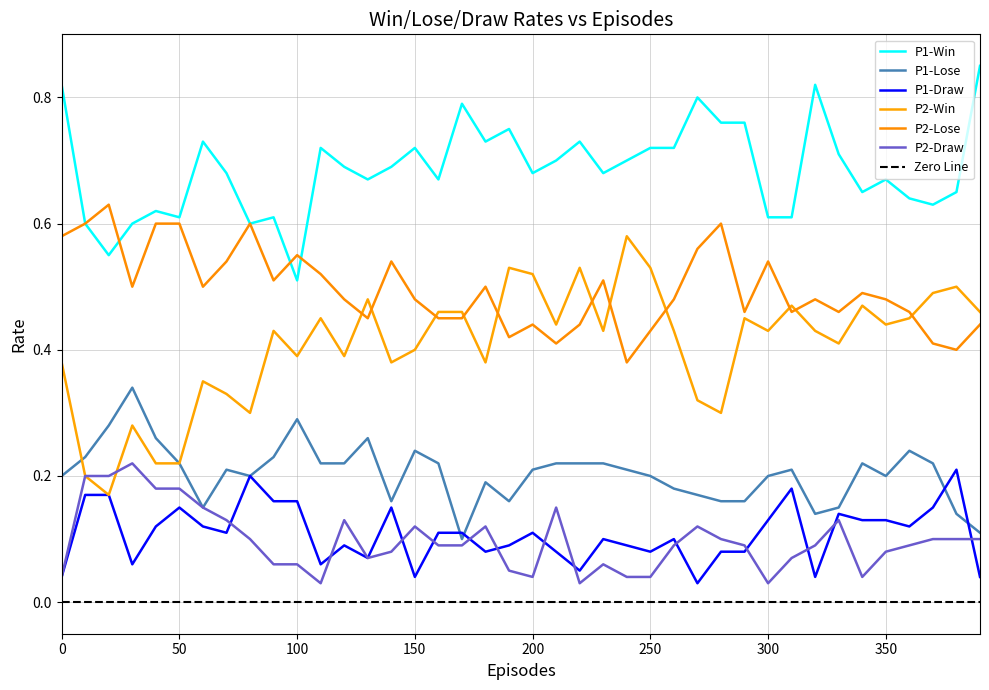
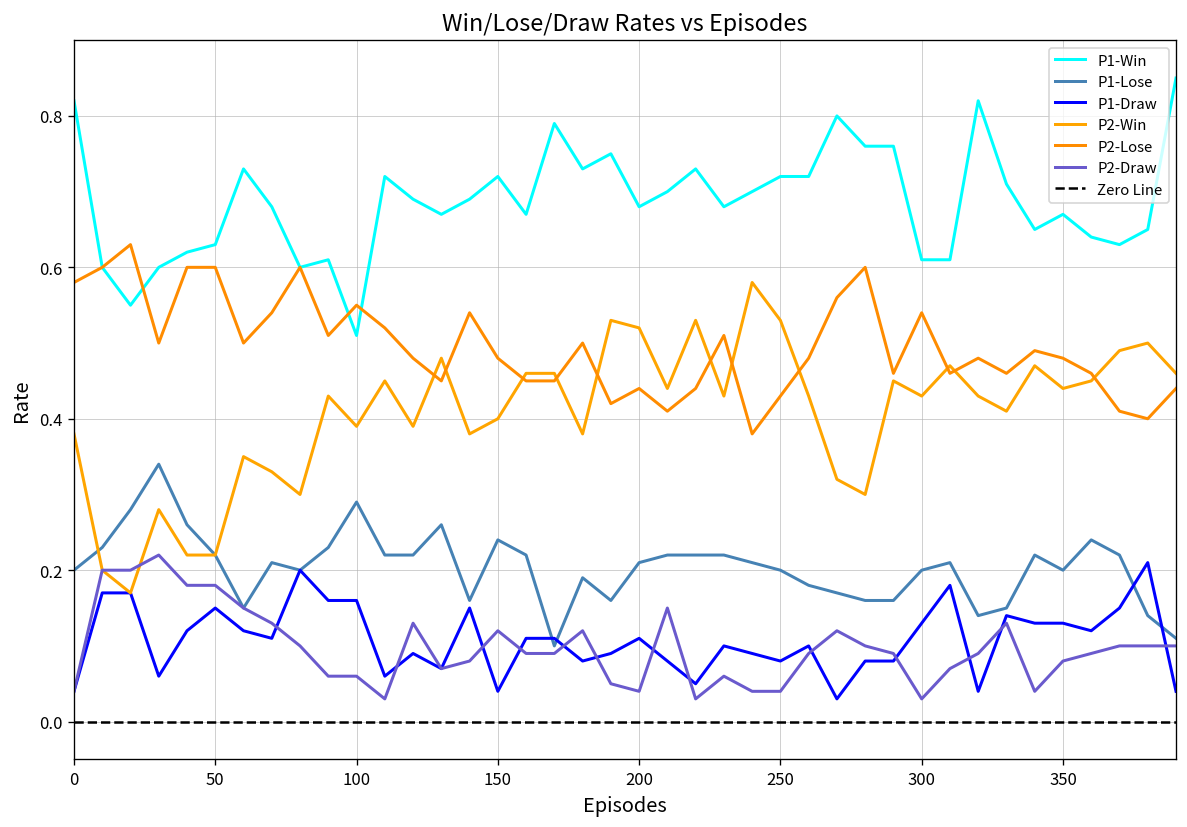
  {
    "P1-Win": {
      "0": 0.82,
-     "50": 0.61,
+     "50": 0.63,
      "100": 0.51,
      "150": 0.72,
      "200": 0.68,
      "250": 0.72,
      "300": 0.61,
      "350": 0.67
    },
    "P1-Draw": {
      "50": 0.15,
      "100": 0.16,
      "150": 0.04,
      "200": 0.11,
      "250": 0.08,
      "300": 0.13,
      "350": 0.13
    }
  }
